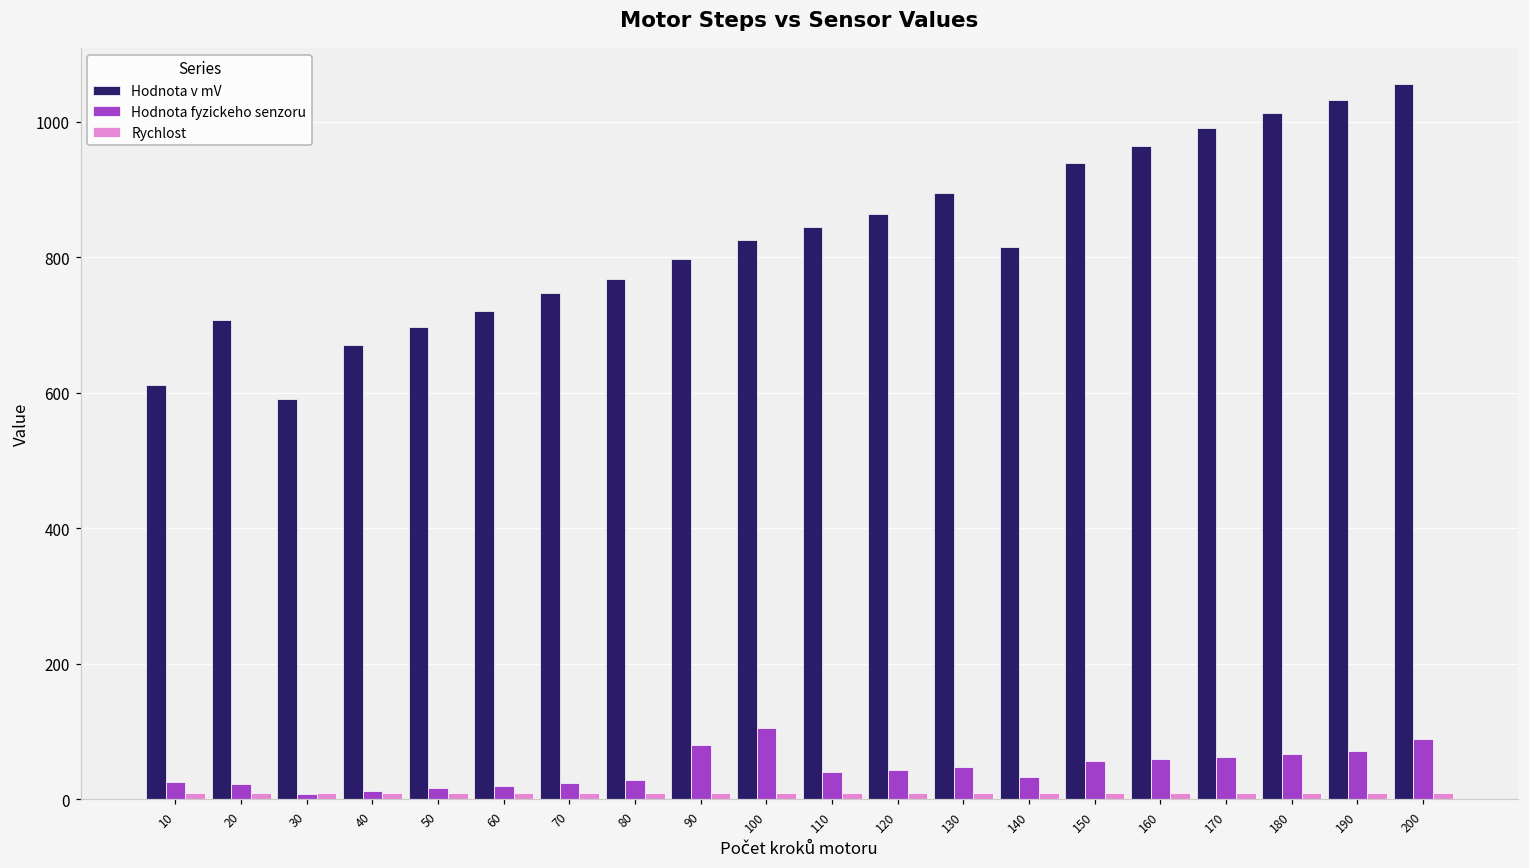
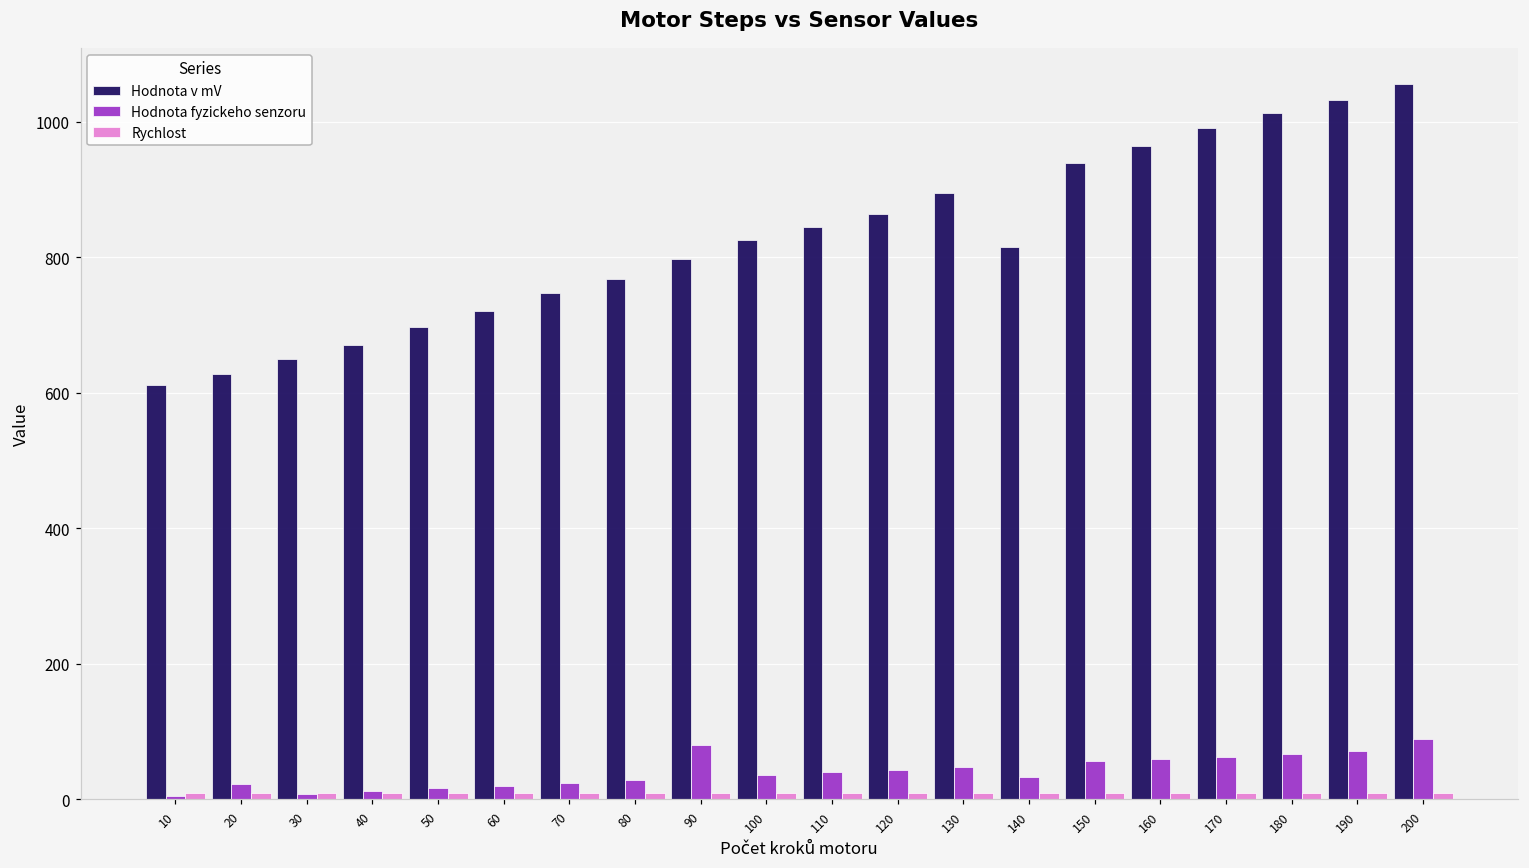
  {
    "Hodnota v mV": {
      "10": 610,
-     "20": 710,
-     "30": 590,
+     "20": 630,
+     "30": 650,
      "40": 670,
      "50": 700,
      "60": 720,
      "70": 750,
      "80": 770,
      "90": 800,
      "100": 820,
      "110": 840,
      "120": 860,
      "130": 890,
      "140": 820,
      "150": 940,
      "160": 960,
      "170": 990,
      "180": 1010,
      "190": 1030,
      "200": 1060
    },
    "Hodnota fyzickeho senzoru": {
-     "10": 30,
+     "10": 10,
      "20": 20,
      "30": 10,
      "40": 10,
      "50": 20,
      "60": 20,
      "70": 20,
      "80": 30,
      "90": 80,
-     "100": 110,
+     "100": 40,
      "110": 40,
      "120": 40,
      "130": 50,
      "140": 30,
      "150": 60,
      "160": 60,
      "170": 60,
      "180": 70,
      "190": 70,
      "200": 90
    },
    "Rychlost": {
      "10": 10,
      "20": 10,
      "30": 10,
      "40": 10,
      "50": 10,
      "60": 10,
      "70": 10,
      "80": 10,
      "90": 10,
      "100": 10,
      "110": 10,
      "120": 10,
      "130": 10,
      "140": 10,
      "150": 10,
      "160": 10,
      "170": 10,
      "180": 10,
      "190": 10,
      "200": 10
    }
  }
